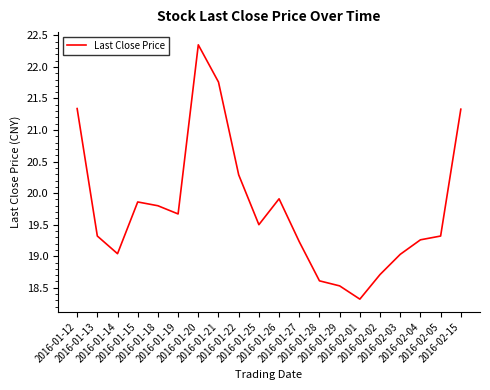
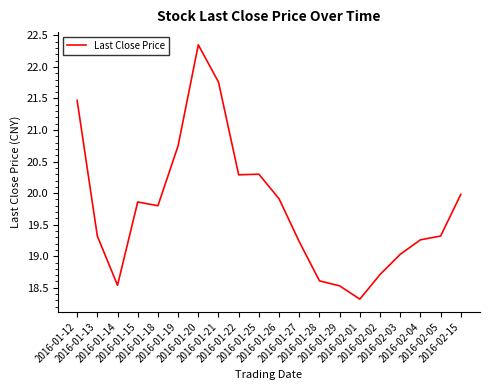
  {
-   "2016-01-12": 21.3,
+   "2016-01-12": 21.5,
    "2016-01-13": 19.3,
-   "2016-01-14": 19.0,
+   "2016-01-14": 18.5,
    "2016-01-15": 19.9,
    "2016-01-18": 19.8,
-   "2016-01-19": 19.7,
+   "2016-01-19": 20.8,
    "2016-01-20": 22.4,
    "2016-01-21": 21.8,
    "2016-01-22": 20.3,
-   "2016-01-25": 19.5,
+   "2016-01-25": 20.3,
    "2016-01-26": 19.9,
    "2016-01-27": 19.2,
    "2016-01-28": 18.6,
    "2016-01-29": 18.5,
    "2016-02-01": 18.3,
    "2016-02-02": 18.7,
    "2016-02-03": 19.0,
    "2016-02-04": 19.3,
    "2016-02-05": 19.3,
-   "2016-02-15": 21.3
+   "2016-02-15": 20.0
  }
